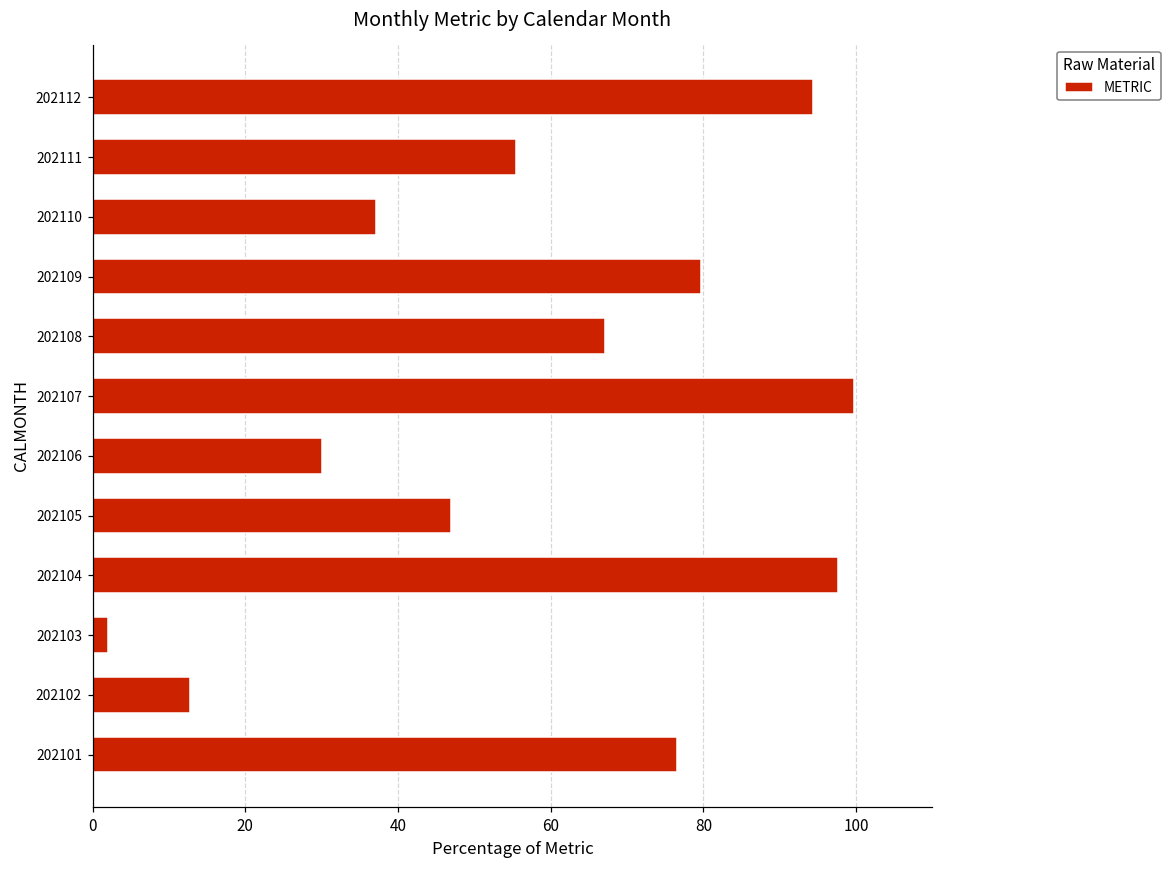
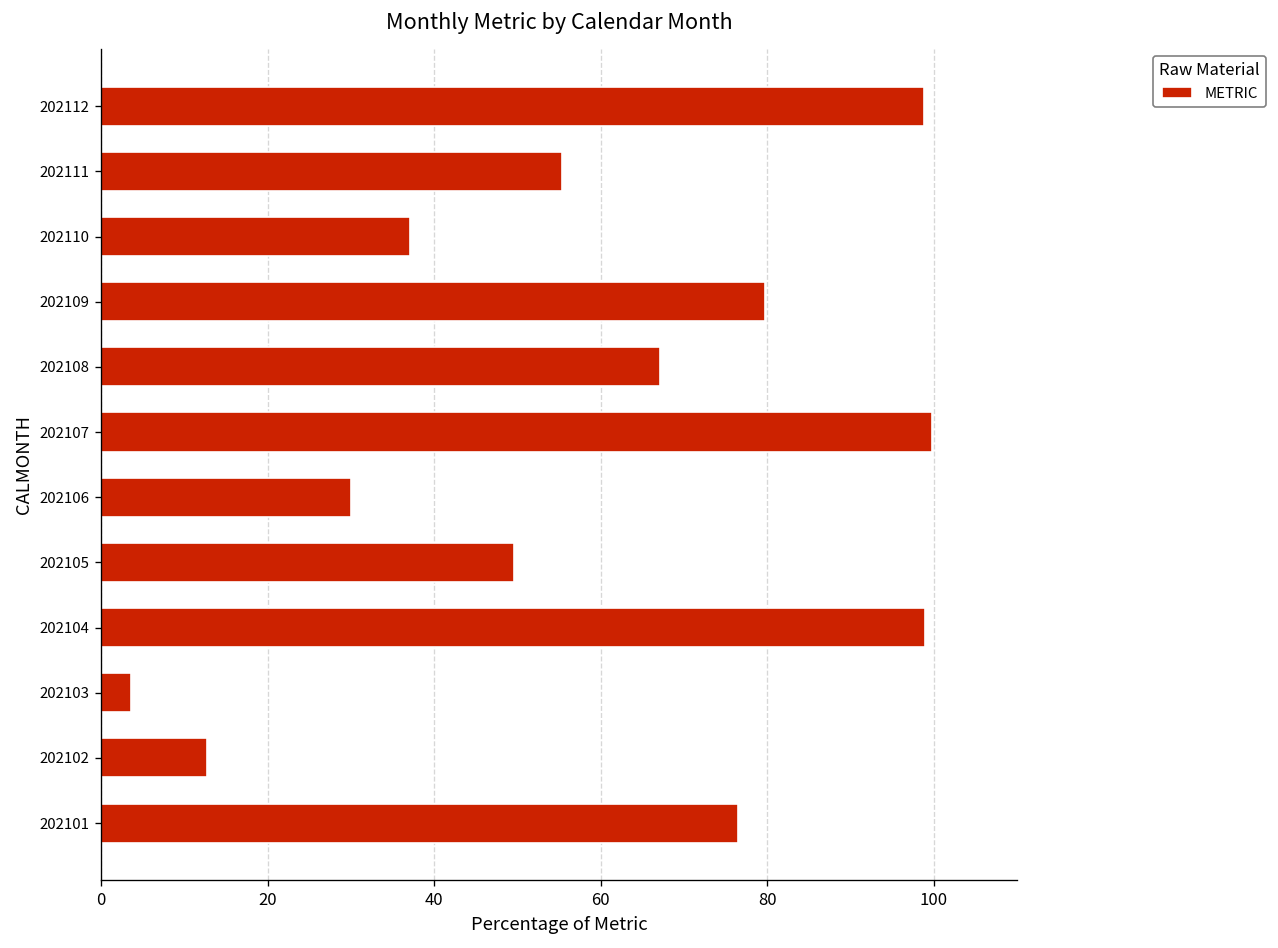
  {
-   "202112": 94,
+   "202112": 99,
    "202111": 55,
    "202110": 37,
    "202109": 80,
    "202108": 67,
    "202107": 100,
    "202106": 30,
-   "202105": 47,
-   "202104": 98,
-   "202103": 2,
+   "202105": 50,
+   "202104": 99,
+   "202103": 4,
    "202102": 13,
    "202101": 76
  }
